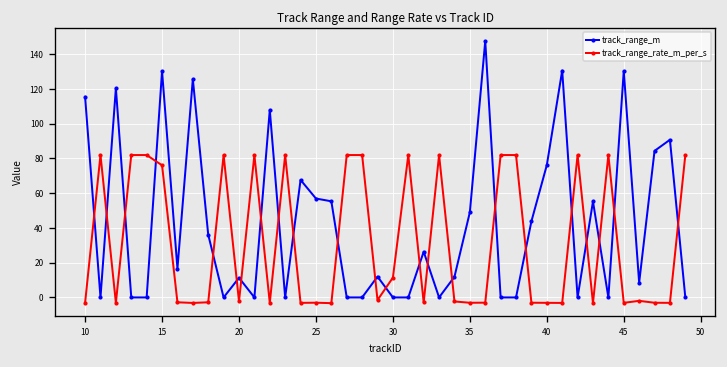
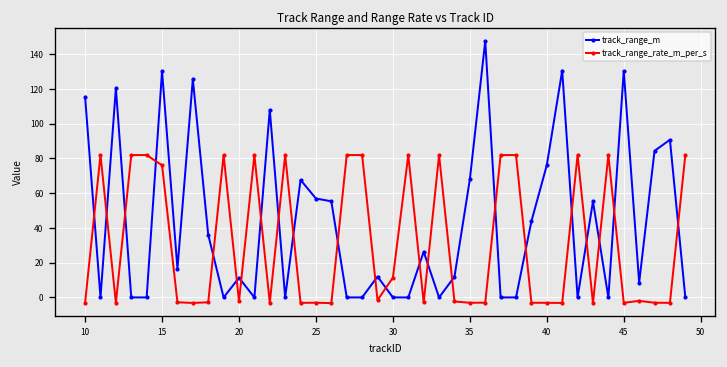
  {
    "track_range_m": {
      "10": 115,
      "15": 130,
      "20": 11,
      "25": 57,
      "30": 0,
-     "35": 49,
+     "35": 68,
      "40": 76,
      "45": 130
    },
    "track_range_rate_m_per_s": {
      "10": -3,
      "15": 76,
      "20": -2,
      "25": -3,
      "30": 11,
      "35": -3,
      "40": -3,
      "45": -3
    }
  }
